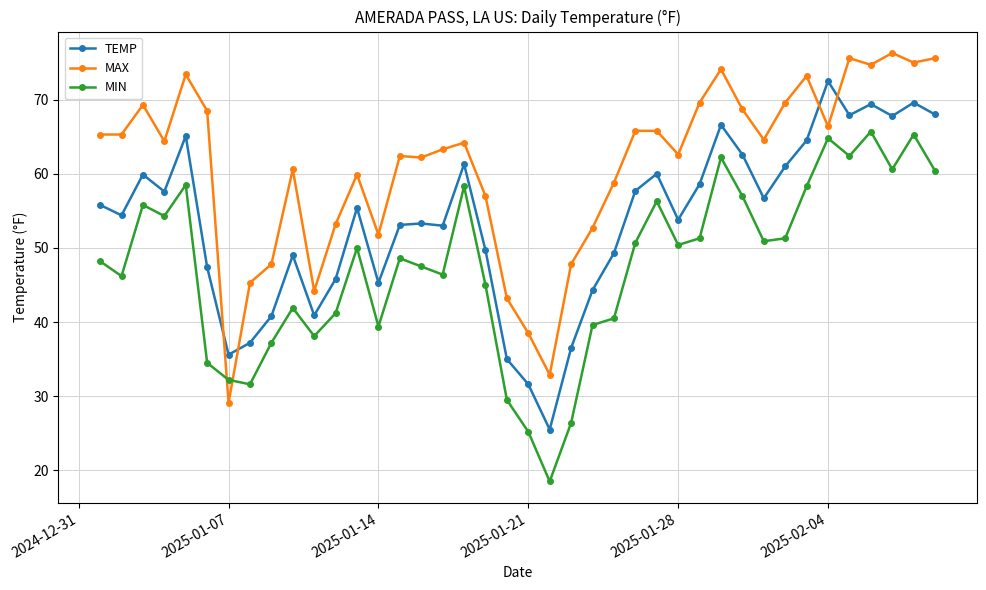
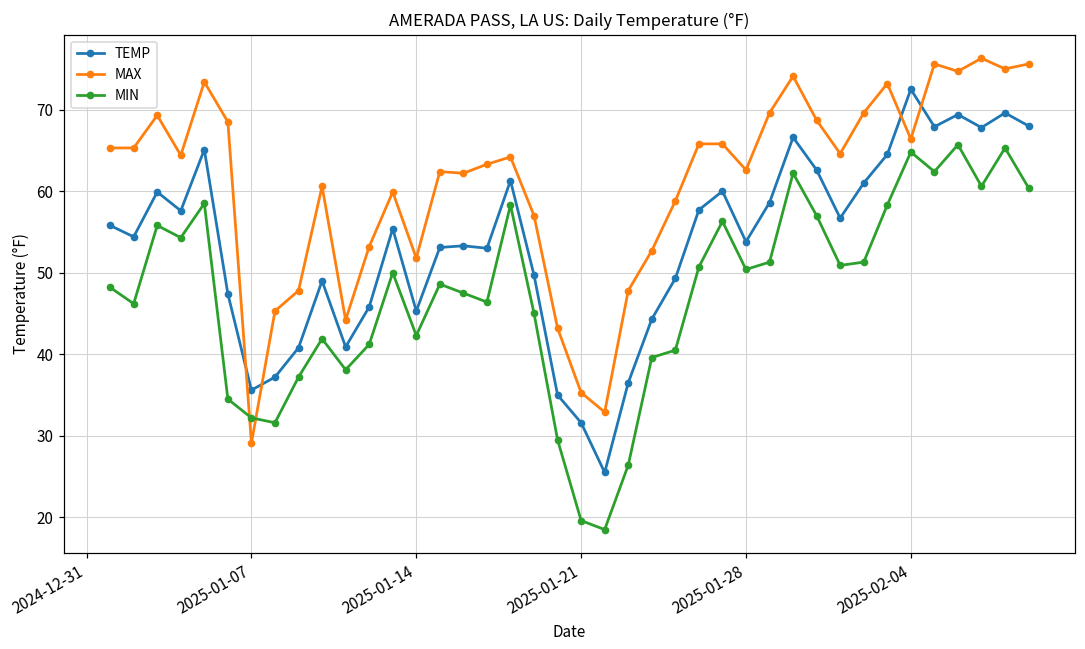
  {
    "TEMP": {
      "2025-01-07": 36,
      "2025-01-14": 45,
      "2025-01-21": 32,
      "2025-01-28": 54,
      "2025-02-04": 73
    },
    "MAX": {
      "2025-01-07": 29,
      "2025-01-14": 52,
-     "2025-01-21": 39,
+     "2025-01-21": 35,
      "2025-01-28": 63,
      "2025-02-04": 66
    },
    "MIN": {
      "2025-01-07": 32,
-     "2025-01-14": 39,
-     "2025-01-21": 25,
+     "2025-01-14": 42,
+     "2025-01-21": 20,
      "2025-01-28": 50,
      "2025-02-04": 65
    }
  }
